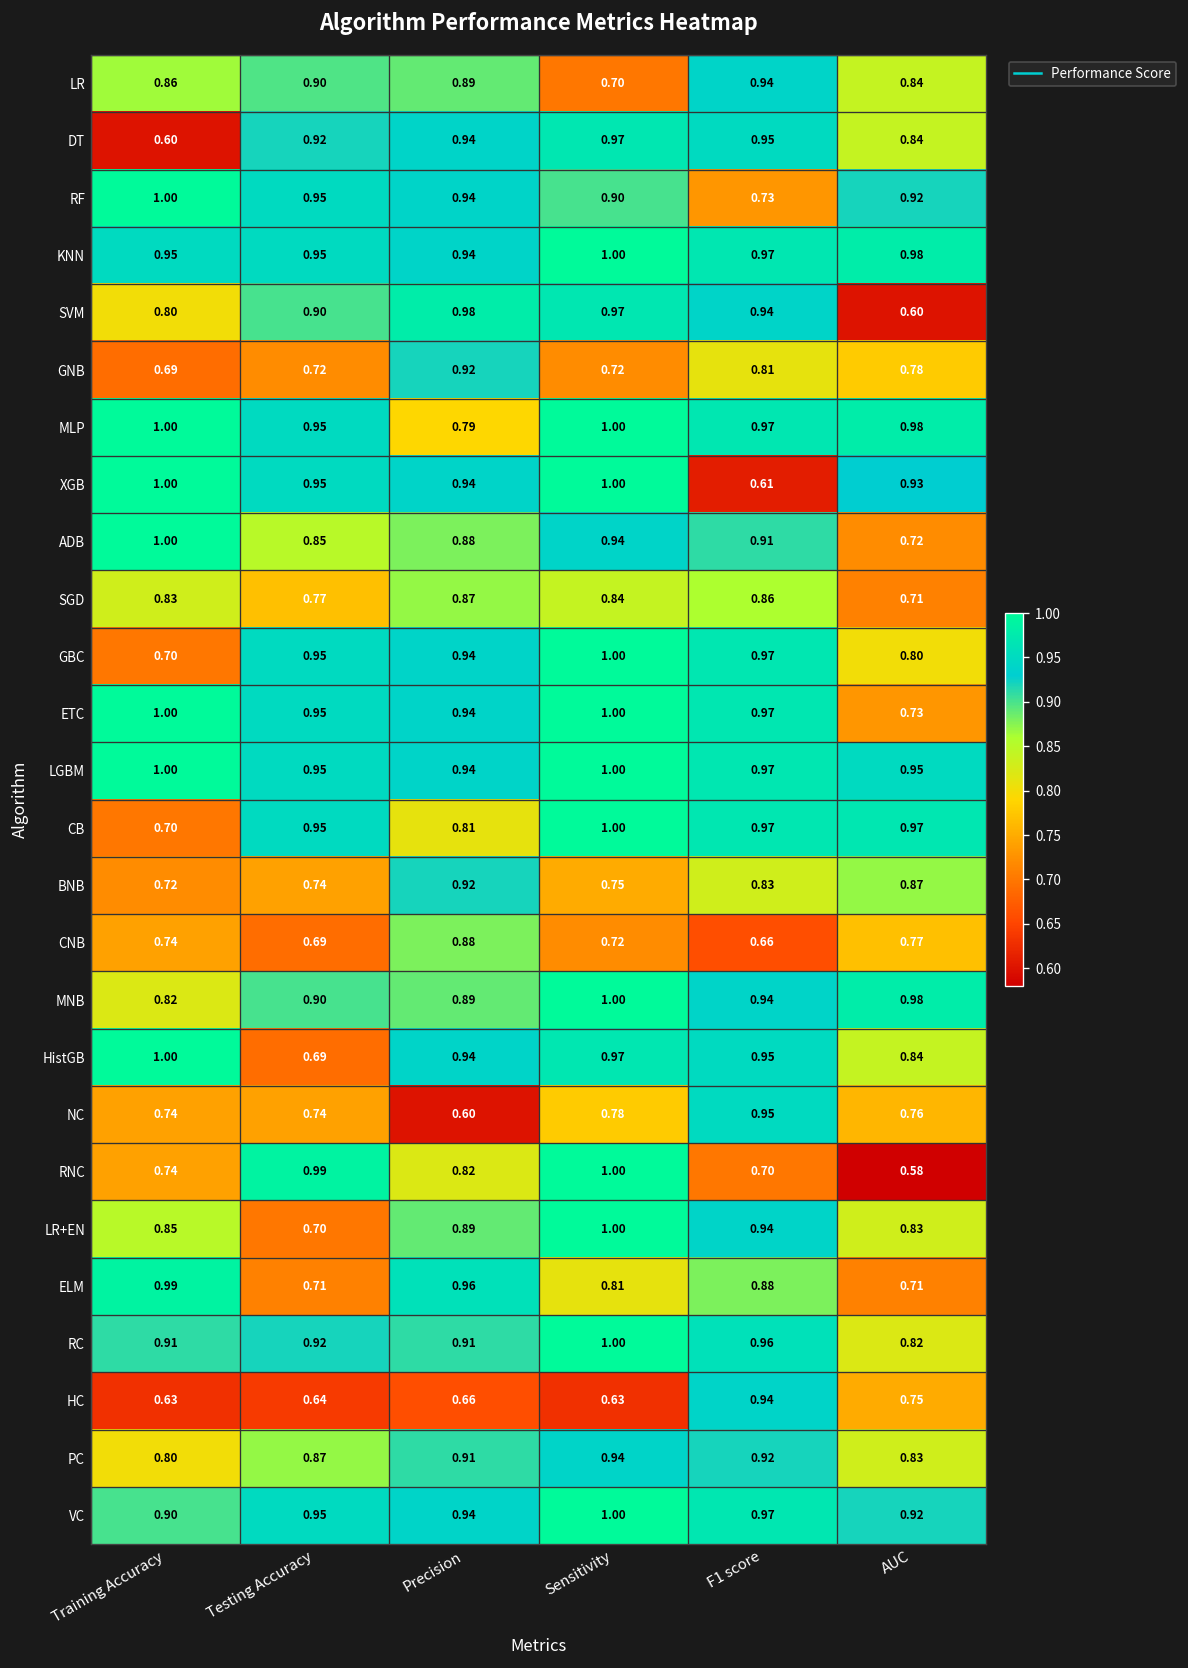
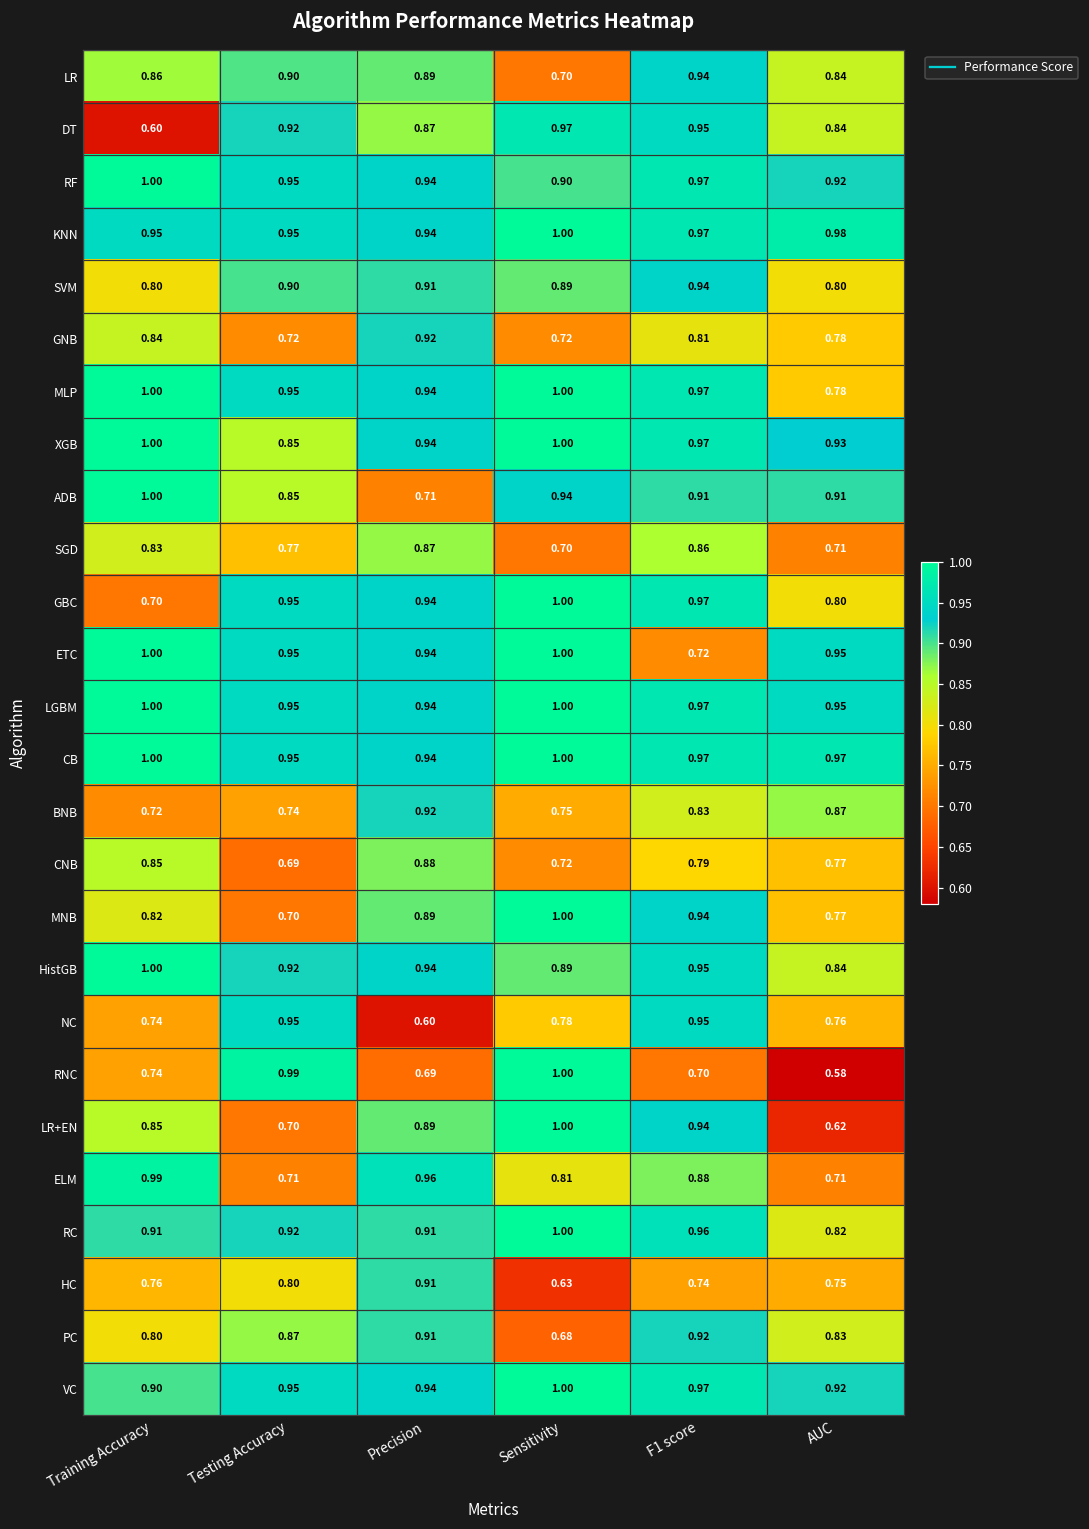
  {
    "LR": {
      "Training Accuracy": 0.86,
      "Testing Accuracy": 0.90,
      "Precision": 0.89,
      "Sensitivity": 0.70,
      "F1 score": 0.94,
      "AUC": 0.84
    },
    "DT": {
      "Training Accuracy": 0.60,
      "Testing Accuracy": 0.92,
-     "Precision": 0.94,
+     "Precision": 0.87,
      "Sensitivity": 0.97,
      "F1 score": 0.95,
      "AUC": 0.84
    },
    "RF": {
      "Training Accuracy": 1.00,
      "Testing Accuracy": 0.95,
      "Precision": 0.94,
      "Sensitivity": 0.90,
-     "F1 score": 0.73,
+     "F1 score": 0.97,
      "AUC": 0.92
    },
    "KNN": {
      "Training Accuracy": 0.95,
      "Testing Accuracy": 0.95,
      "Precision": 0.94,
      "Sensitivity": 1.00,
      "F1 score": 0.97,
      "AUC": 0.98
    },
    "SVM": {
      "Training Accuracy": 0.80,
      "Testing Accuracy": 0.90,
-     "Precision": 0.98,
-     "Sensitivity": 0.97,
+     "Precision": 0.91,
+     "Sensitivity": 0.89,
      "F1 score": 0.94,
-     "AUC": 0.60
+     "AUC": 0.80
    },
    "GNB": {
-     "Training Accuracy": 0.69,
+     "Training Accuracy": 0.84,
      "Testing Accuracy": 0.72,
      "Precision": 0.92,
      "Sensitivity": 0.72,
      "F1 score": 0.81,
      "AUC": 0.78
    },
    "MLP": {
      "Training Accuracy": 1.00,
      "Testing Accuracy": 0.95,
-     "Precision": 0.79,
+     "Precision": 0.94,
      "Sensitivity": 1.00,
      "F1 score": 0.97,
-     "AUC": 0.98
+     "AUC": 0.78
    },
    "XGB": {
      "Training Accuracy": 1.00,
-     "Testing Accuracy": 0.95,
+     "Testing Accuracy": 0.85,
      "Precision": 0.94,
      "Sensitivity": 1.00,
-     "F1 score": 0.61,
+     "F1 score": 0.97,
      "AUC": 0.93
    },
    "ADB": {
      "Training Accuracy": 1.00,
      "Testing Accuracy": 0.85,
-     "Precision": 0.88,
+     "Precision": 0.71,
      "Sensitivity": 0.94,
      "F1 score": 0.91,
-     "AUC": 0.72
+     "AUC": 0.91
    },
    "SGD": {
      "Training Accuracy": 0.83,
      "Testing Accuracy": 0.77,
      "Precision": 0.87,
-     "Sensitivity": 0.84,
+     "Sensitivity": 0.70,
      "F1 score": 0.86,
      "AUC": 0.71
    },
    "GBC": {
      "Training Accuracy": 0.70,
      "Testing Accuracy": 0.95,
      "Precision": 0.94,
      "Sensitivity": 1.00,
      "F1 score": 0.97,
      "AUC": 0.80
    },
    "ETC": {
      "Training Accuracy": 1.00,
      "Testing Accuracy": 0.95,
      "Precision": 0.94,
      "Sensitivity": 1.00,
-     "F1 score": 0.97,
-     "AUC": 0.73
+     "F1 score": 0.72,
+     "AUC": 0.95
    },
    "LGBM": {
      "Training Accuracy": 1.00,
      "Testing Accuracy": 0.95,
      "Precision": 0.94,
      "Sensitivity": 1.00,
      "F1 score": 0.97,
      "AUC": 0.95
    },
    "CB": {
-     "Training Accuracy": 0.70,
+     "Training Accuracy": 1.00,
      "Testing Accuracy": 0.95,
-     "Precision": 0.81,
+     "Precision": 0.94,
      "Sensitivity": 1.00,
      "F1 score": 0.97,
      "AUC": 0.97
    },
    "BNB": {
      "Training Accuracy": 0.72,
      "Testing Accuracy": 0.74,
      "Precision": 0.92,
      "Sensitivity": 0.75,
      "F1 score": 0.83,
      "AUC": 0.87
    },
    "CNB": {
-     "Training Accuracy": 0.74,
+     "Training Accuracy": 0.85,
      "Testing Accuracy": 0.69,
      "Precision": 0.88,
      "Sensitivity": 0.72,
-     "F1 score": 0.66,
+     "F1 score": 0.79,
      "AUC": 0.77
    },
    "MNB": {
      "Training Accuracy": 0.82,
-     "Testing Accuracy": 0.90,
+     "Testing Accuracy": 0.70,
      "Precision": 0.89,
      "Sensitivity": 1.00,
      "F1 score": 0.94,
-     "AUC": 0.98
+     "AUC": 0.77
    },
    "HistGB": {
      "Training Accuracy": 1.00,
-     "Testing Accuracy": 0.69,
+     "Testing Accuracy": 0.92,
      "Precision": 0.94,
-     "Sensitivity": 0.97,
+     "Sensitivity": 0.89,
      "F1 score": 0.95,
      "AUC": 0.84
    },
    "NC": {
      "Training Accuracy": 0.74,
-     "Testing Accuracy": 0.74,
+     "Testing Accuracy": 0.95,
      "Precision": 0.60,
      "Sensitivity": 0.78,
      "F1 score": 0.95,
      "AUC": 0.76
    },
    "RNC": {
      "Training Accuracy": 0.74,
      "Testing Accuracy": 0.99,
-     "Precision": 0.82,
+     "Precision": 0.69,
      "Sensitivity": 1.00,
      "F1 score": 0.70,
      "AUC": 0.58
    },
    "LR+EN": {
      "Training Accuracy": 0.85,
      "Testing Accuracy": 0.70,
      "Precision": 0.89,
      "Sensitivity": 1.00,
      "F1 score": 0.94,
-     "AUC": 0.83
+     "AUC": 0.62
    },
    "ELM": {
      "Training Accuracy": 0.99,
      "Testing Accuracy": 0.71,
      "Precision": 0.96,
      "Sensitivity": 0.81,
      "F1 score": 0.88,
      "AUC": 0.71
    },
    "RC": {
      "Training Accuracy": 0.91,
      "Testing Accuracy": 0.92,
      "Precision": 0.91,
      "Sensitivity": 1.00,
      "F1 score": 0.96,
      "AUC": 0.82
    },
    "HC": {
-     "Training Accuracy": 0.63,
-     "Testing Accuracy": 0.64,
-     "Precision": 0.66,
+     "Training Accuracy": 0.76,
+     "Testing Accuracy": 0.80,
+     "Precision": 0.91,
      "Sensitivity": 0.63,
-     "F1 score": 0.94,
+     "F1 score": 0.74,
      "AUC": 0.75
    },
    "PC": {
      "Training Accuracy": 0.80,
      "Testing Accuracy": 0.87,
      "Precision": 0.91,
-     "Sensitivity": 0.94,
+     "Sensitivity": 0.68,
      "F1 score": 0.92,
      "AUC": 0.83
    },
    "VC": {
      "Training Accuracy": 0.90,
      "Testing Accuracy": 0.95,
      "Precision": 0.94,
      "Sensitivity": 1.00,
      "F1 score": 0.97,
      "AUC": 0.92
    }
  }
